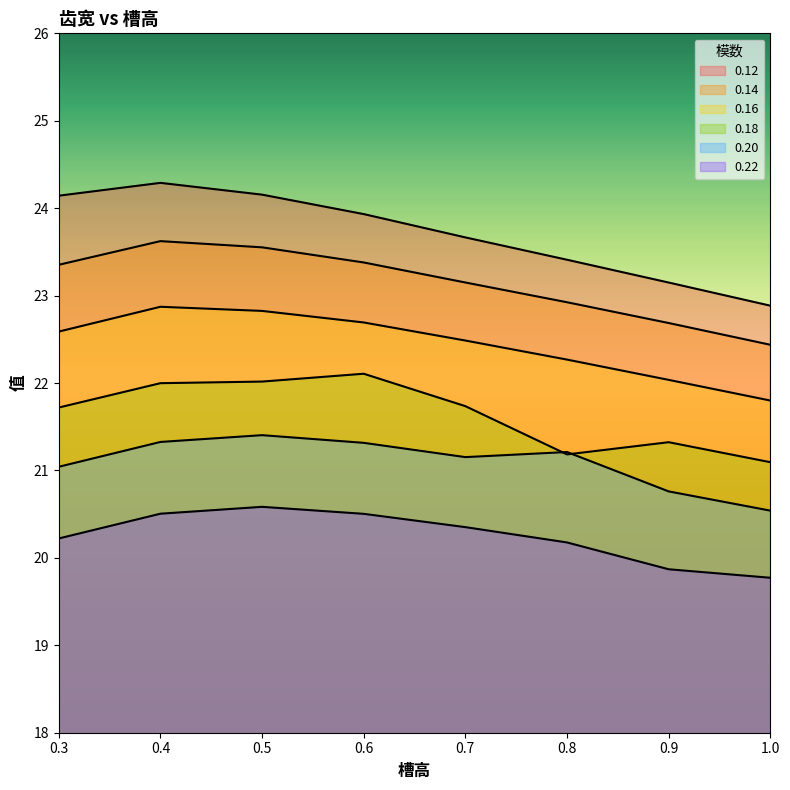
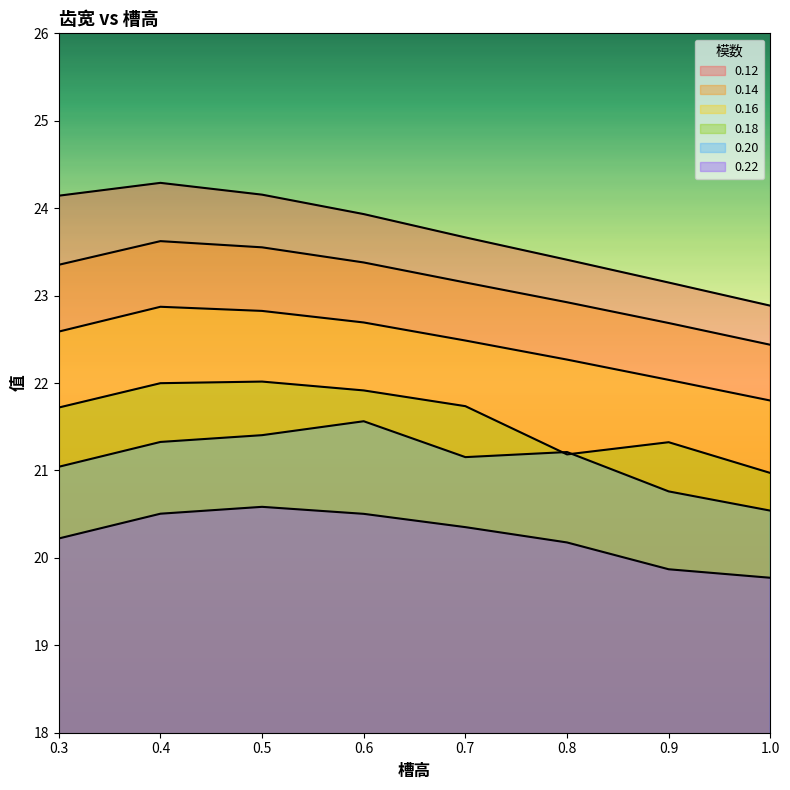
  {
    "0.18": {
      "0.3": 21.7,
      "0.4": 22.0,
      "0.5": 22.0,
-     "0.6": 22.1,
+     "0.6": 21.9,
      "0.7": 21.7,
      "0.9": 21.3,
-     "1.0": 21.1
+     "1.0": 21.0
    },
    "0.20": {
      "0.3": 21.0,
      "0.4": 21.3,
      "0.5": 21.4,
-     "0.6": 21.3,
+     "0.6": 21.6,
      "0.7": 21.2,
      "0.9": 20.8,
      "1.0": 20.5
    },
    "0.22": {
      "0.3": 20.2,
      "0.4": 20.5,
      "0.5": 20.6,
      "0.6": 20.5,
      "0.7": 20.4,
      "0.8": 20.2,
      "0.9": 19.9,
      "1.0": 19.8
    }
  }
